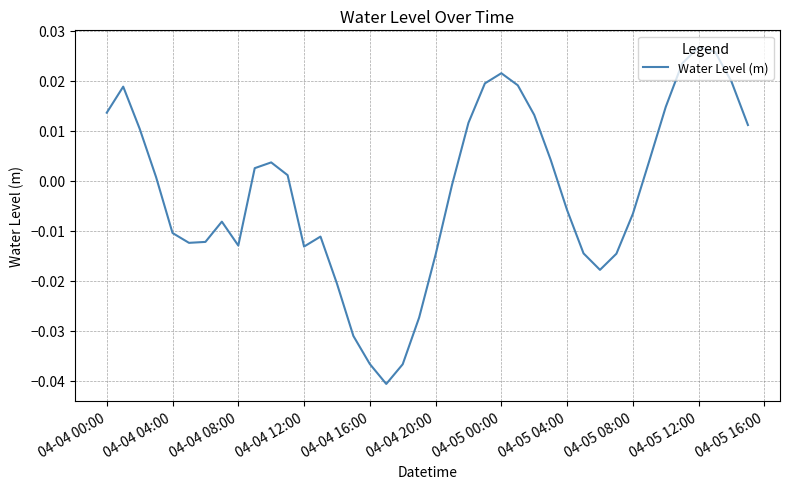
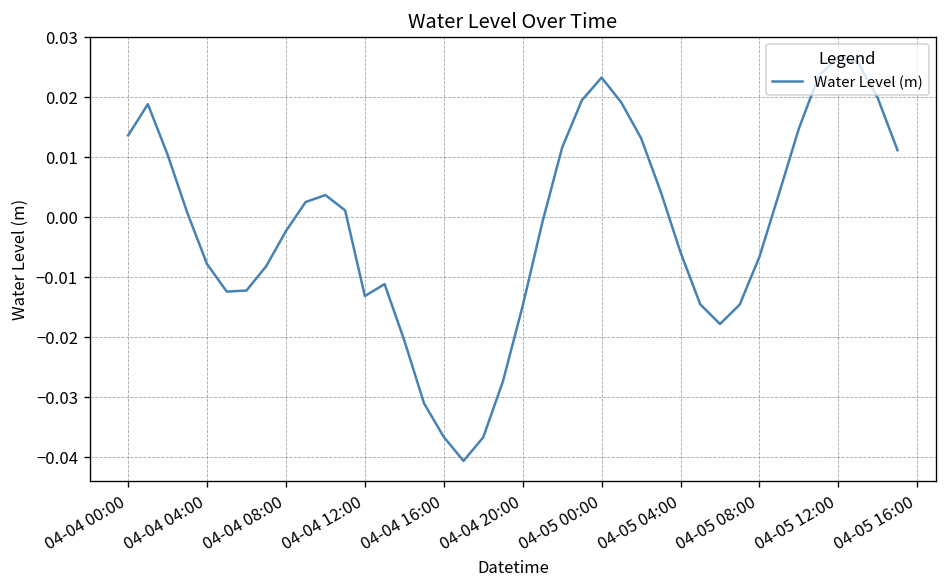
  {
    "04-04 00:00": 0.014,
-   "04-04 04:00": -0.010,
-   "04-04 08:00": -0.013,
+   "04-04 04:00": -0.008,
+   "04-04 08:00": -0.002,
    "04-04 12:00": -0.013,
    "04-04 16:00": -0.037,
    "04-04 20:00": -0.015,
-   "04-05 00:00": 0.021,
+   "04-05 00:00": 0.023,
    "04-05 04:00": -0.006,
    "04-05 08:00": -0.007
  }
